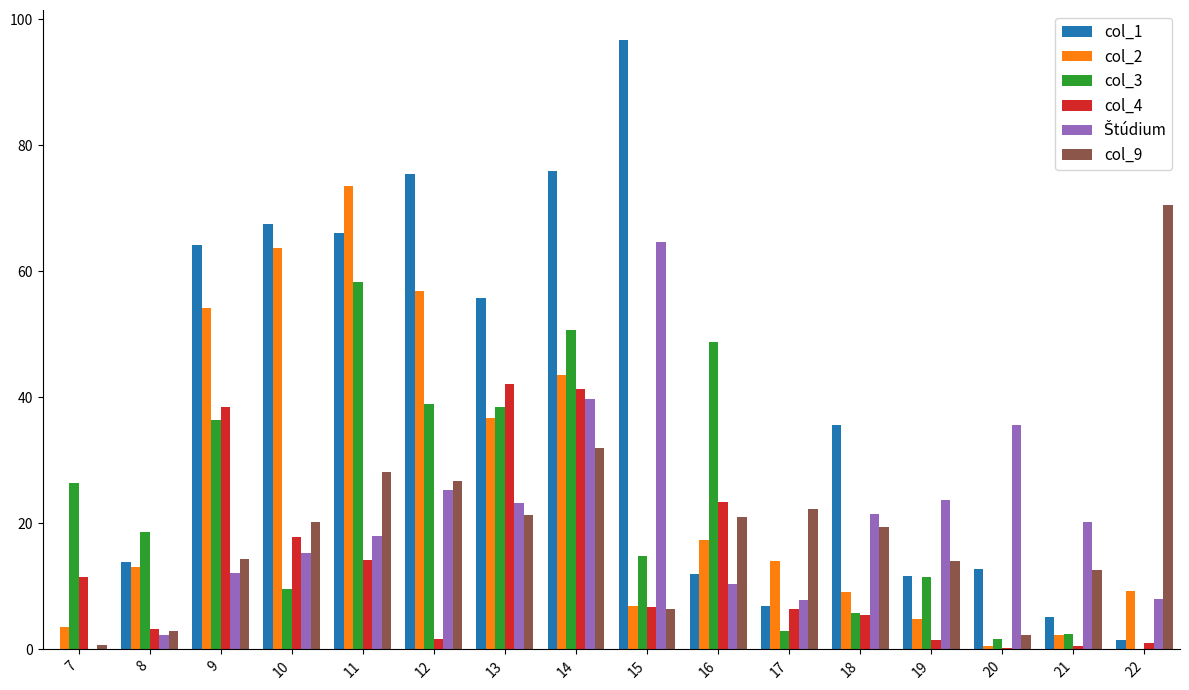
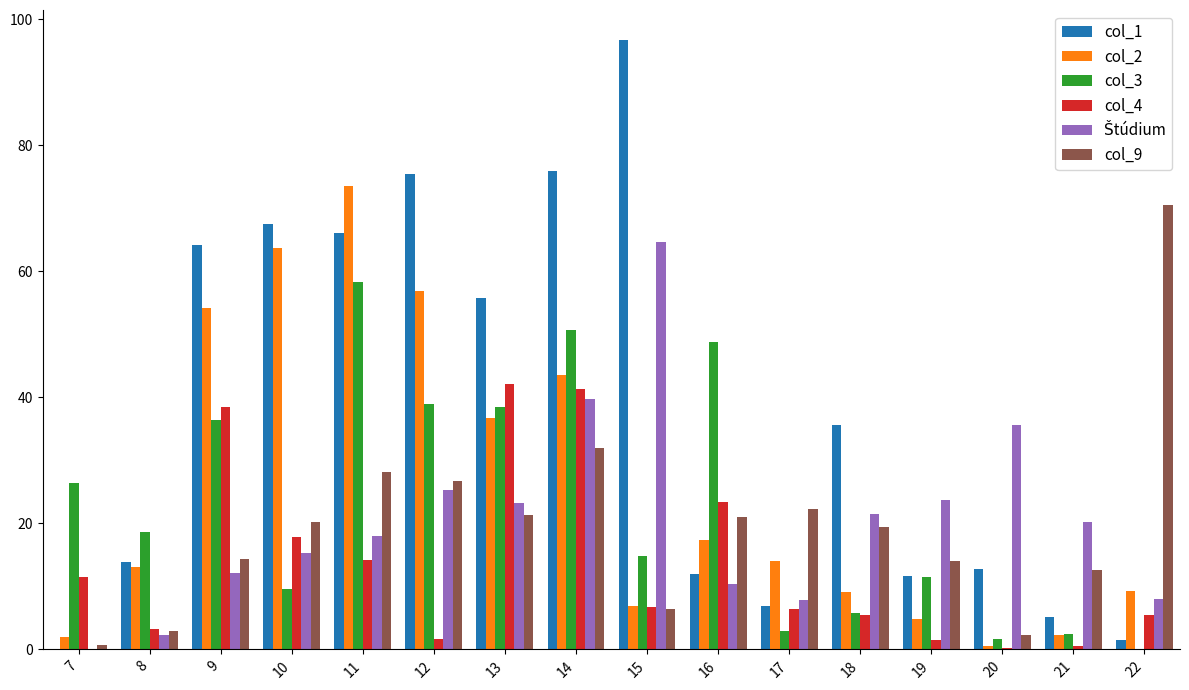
  {
    "col_1": {
      "7": 0,
      "8": 14,
      "9": 64,
      "10": 68,
      "11": 66,
      "12": 75,
      "13": 56,
      "14": 76,
      "15": 97,
      "16": 12,
      "17": 7,
      "18": 36,
      "19": 12,
      "20": 13,
      "21": 5,
      "22": 1
    },
    "col_2": {
-     "7": 4,
+     "7": 2,
      "8": 13,
      "9": 54,
      "10": 64,
      "11": 74,
      "12": 57,
      "13": 37,
      "14": 44,
      "15": 7,
      "16": 17,
      "17": 14,
      "18": 9,
      "19": 5,
      "20": 1,
      "21": 2,
      "22": 9
    },
    "col_3": {
      "7": 26,
      "8": 19,
      "9": 36,
      "10": 10,
      "11": 58,
      "12": 39,
      "13": 38,
      "14": 51,
      "15": 15,
      "16": 49,
      "17": 3,
      "18": 6,
      "19": 11,
      "20": 2,
      "21": 2,
      "22": 0
    },
    "col_4": {
      "7": 12,
      "8": 3,
      "9": 38,
      "10": 18,
      "11": 14,
      "12": 2,
      "13": 42,
      "14": 41,
      "15": 7,
      "16": 23,
      "17": 6,
      "18": 5,
      "19": 1,
      "21": 1,
-     "22": 1
+     "22": 6
    },
    "Štúdium": {
      "7": 0,
      "8": 2,
      "9": 12,
      "10": 15,
      "11": 18,
      "12": 25,
      "13": 23,
      "14": 40,
      "15": 65,
      "16": 10,
      "17": 8,
      "18": 22,
      "19": 24,
      "20": 36,
      "21": 20,
      "22": 8
    },
    "col_9": {
      "7": 1,
      "8": 3,
      "9": 14,
      "10": 20,
      "11": 28,
      "12": 27,
      "13": 21,
      "14": 32,
      "15": 6,
      "16": 21,
      "17": 22,
      "18": 19,
      "19": 14,
      "20": 2,
      "21": 13,
      "22": 71
    }
  }
